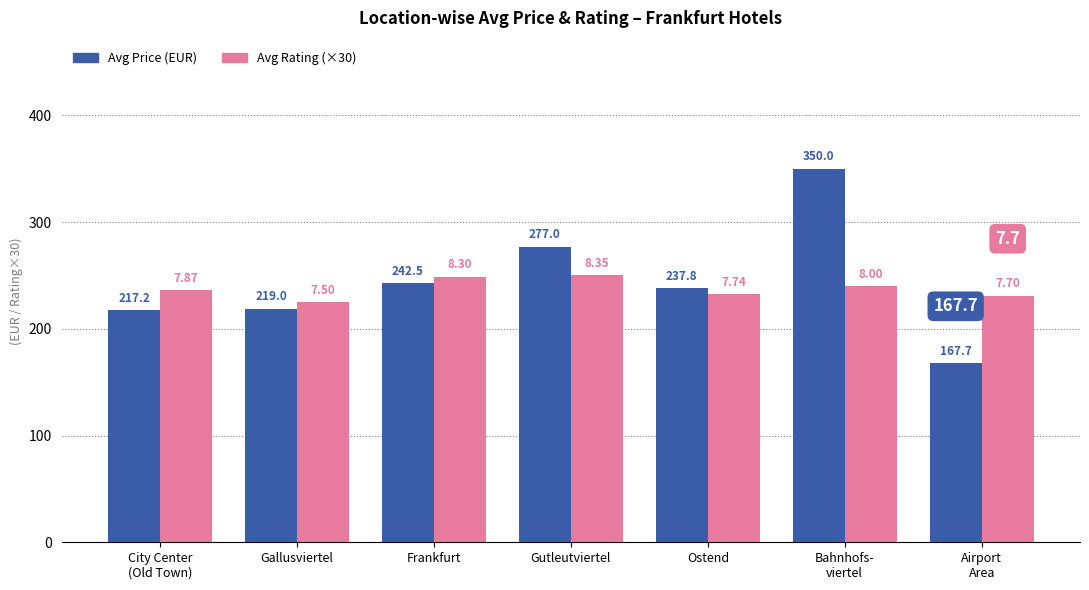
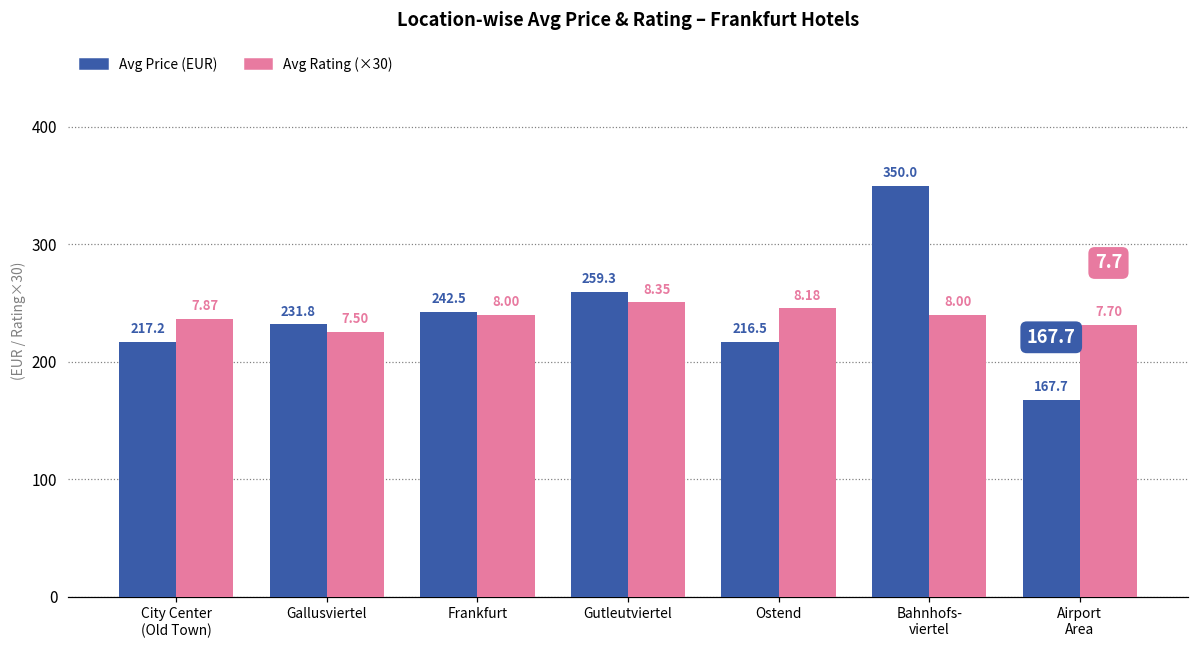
  {
    "Avg Price (EUR)": {
      "City Center (Old Town)": 217.2,
-     "Gallusviertel": 219.0,
+     "Gallusviertel": 231.8,
      "Frankfurt": 242.5,
-     "Gutleutviertel": 277.0,
-     "Ostend": 237.8,
+     "Gutleutviertel": 259.3,
+     "Ostend": 216.5,
      "Bahnhofs- viertel": 350.0,
      "Airport Area": 167.7
    },
    "Avg Rating (×30)": {
-     "Frankfurt": 8.30,
-     "Ostend": 7.74
+     "Frankfurt": 8.00,
+     "Ostend": 8.18
    }
  }
